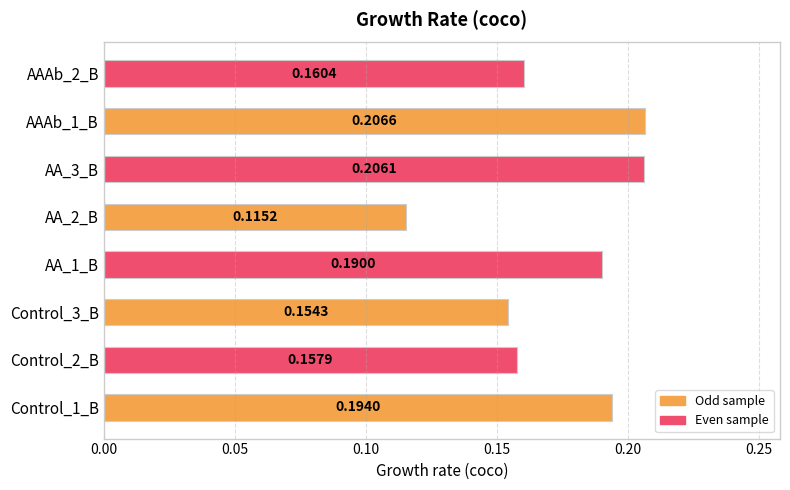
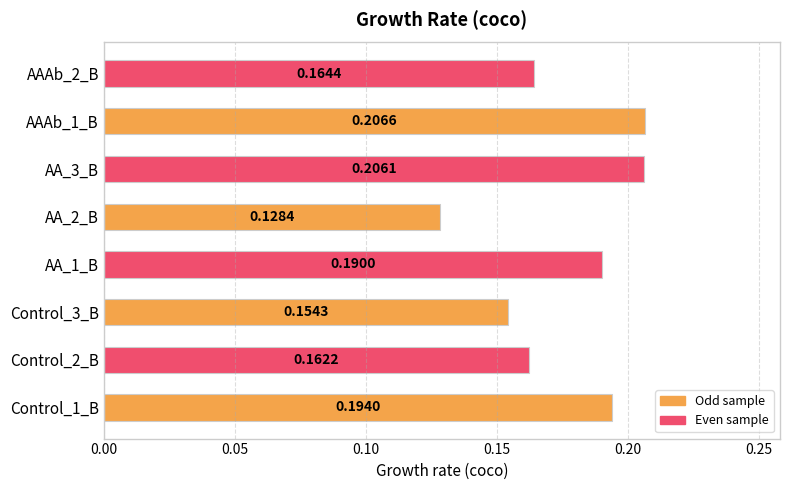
  {
-   "AAAb_2_B": 0.1604,
+   "AAAb_2_B": 0.1644,
    "AAAb_1_B": 0.2066,
    "AA_3_B": 0.2061,
-   "AA_2_B": 0.1152,
+   "AA_2_B": 0.1284,
    "AA_1_B": 0.1900,
    "Control_3_B": 0.1543,
-   "Control_2_B": 0.1579,
+   "Control_2_B": 0.1622,
    "Control_1_B": 0.1940
  }
